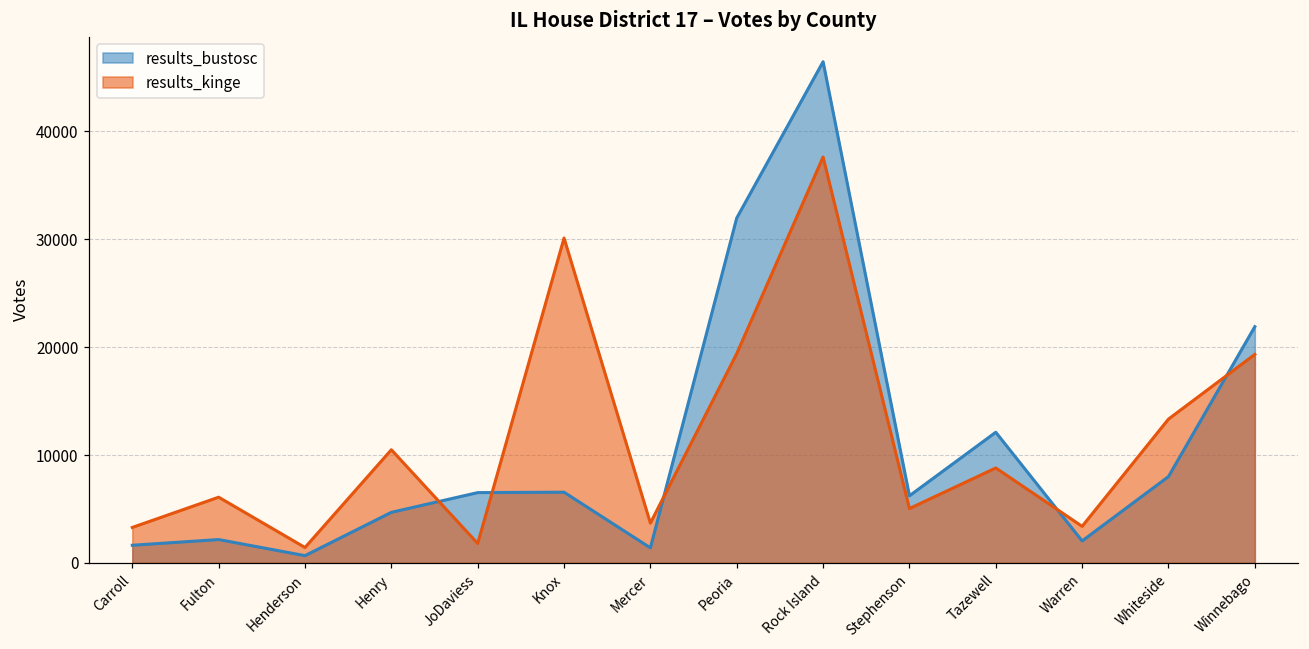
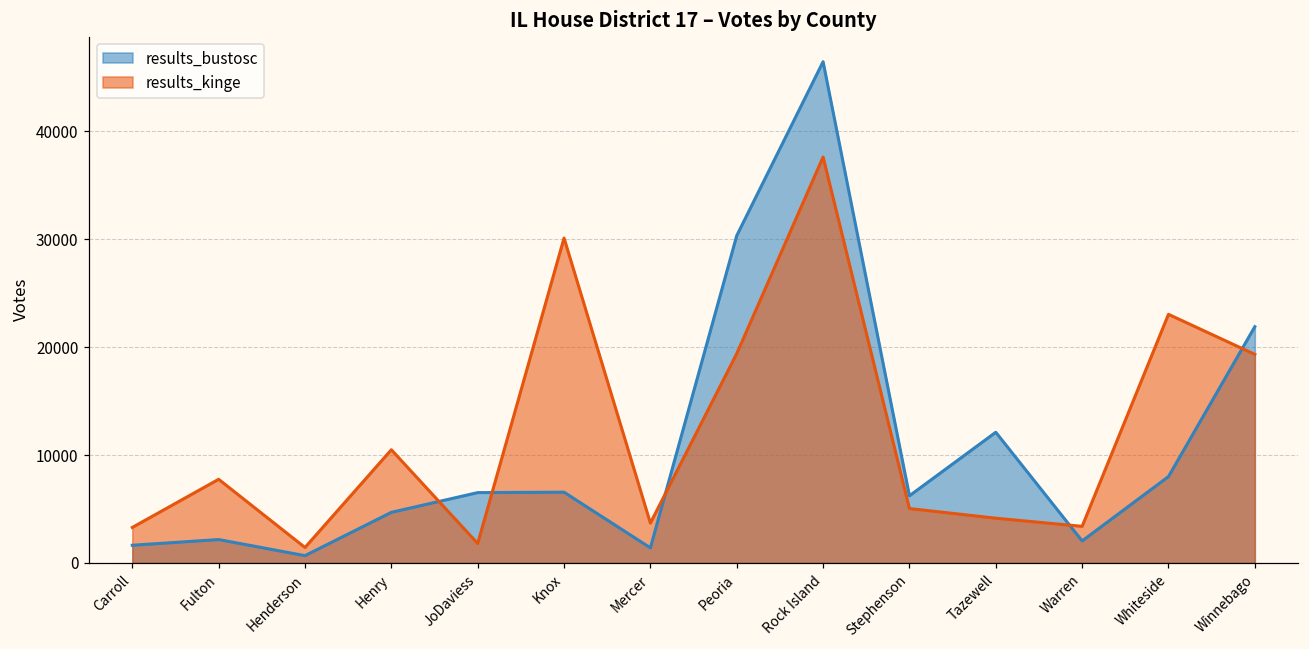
  {
    "results_bustosc": {
      "Carroll": 2000,
      "Fulton": 2000,
      "Henderson": 1000,
      "Henry": 5000,
      "JoDaviess": 7000,
      "Knox": 7000,
      "Mercer": 1000,
-     "Peoria": 32000,
+     "Peoria": 30000,
      "Rock Island": 46000,
      "Stephenson": 6000,
      "Tazewell": 12000,
      "Warren": 2000,
      "Whiteside": 8000,
      "Winnebago": 22000
    },
    "results_kinge": {
      "Carroll": 3000,
-     "Fulton": 6000,
+     "Fulton": 8000,
      "Henderson": 1000,
      "Henry": 10000,
      "JoDaviess": 2000,
      "Knox": 30000,
      "Mercer": 4000,
      "Peoria": 19000,
      "Rock Island": 38000,
      "Stephenson": 5000,
-     "Tazewell": 9000,
+     "Tazewell": 4000,
      "Warren": 3000,
-     "Whiteside": 13000,
+     "Whiteside": 23000,
      "Winnebago": 19000
    }
  }
